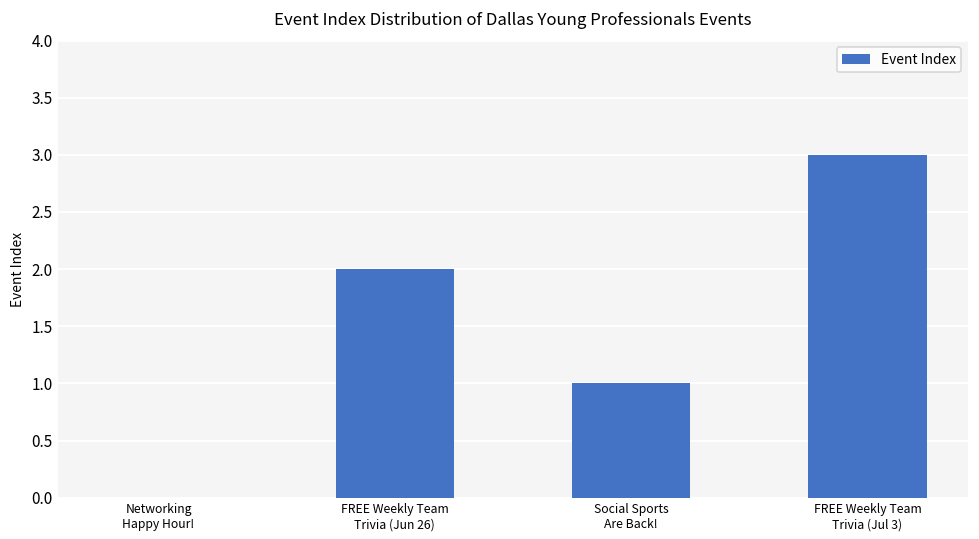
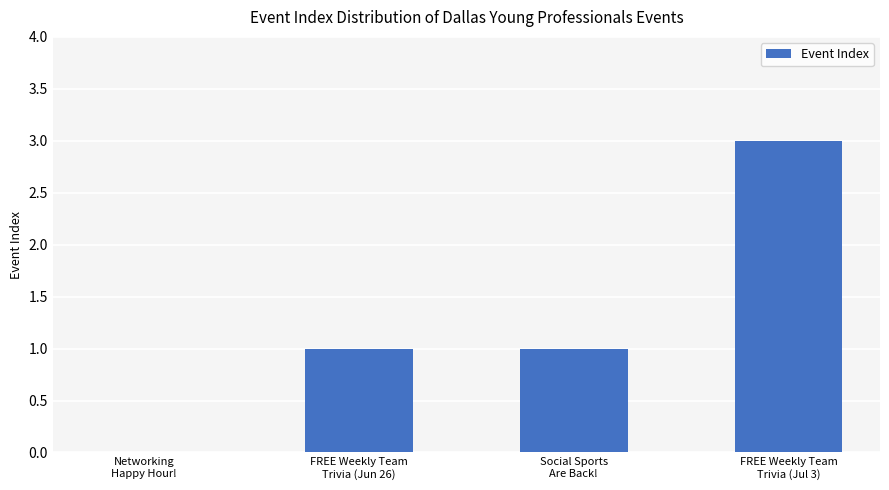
  {
    "Networking Happy Hour!": 0,
-   "FREE Weekly Team Trivia (Jun 26)": 2,
+   "FREE Weekly Team Trivia (Jun 26)": 1,
    "Social Sports Are Back!": 1,
    "FREE Weekly Team Trivia (Jul 3)": 3
  }
